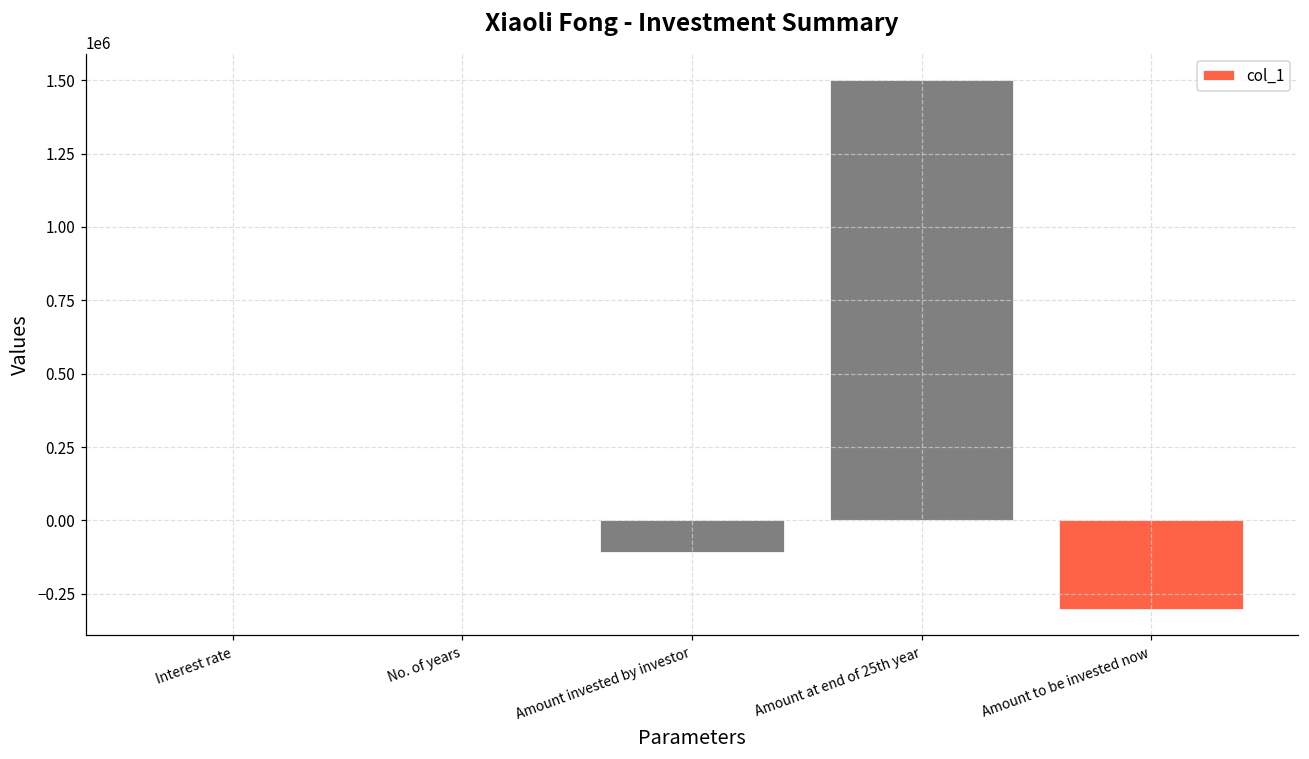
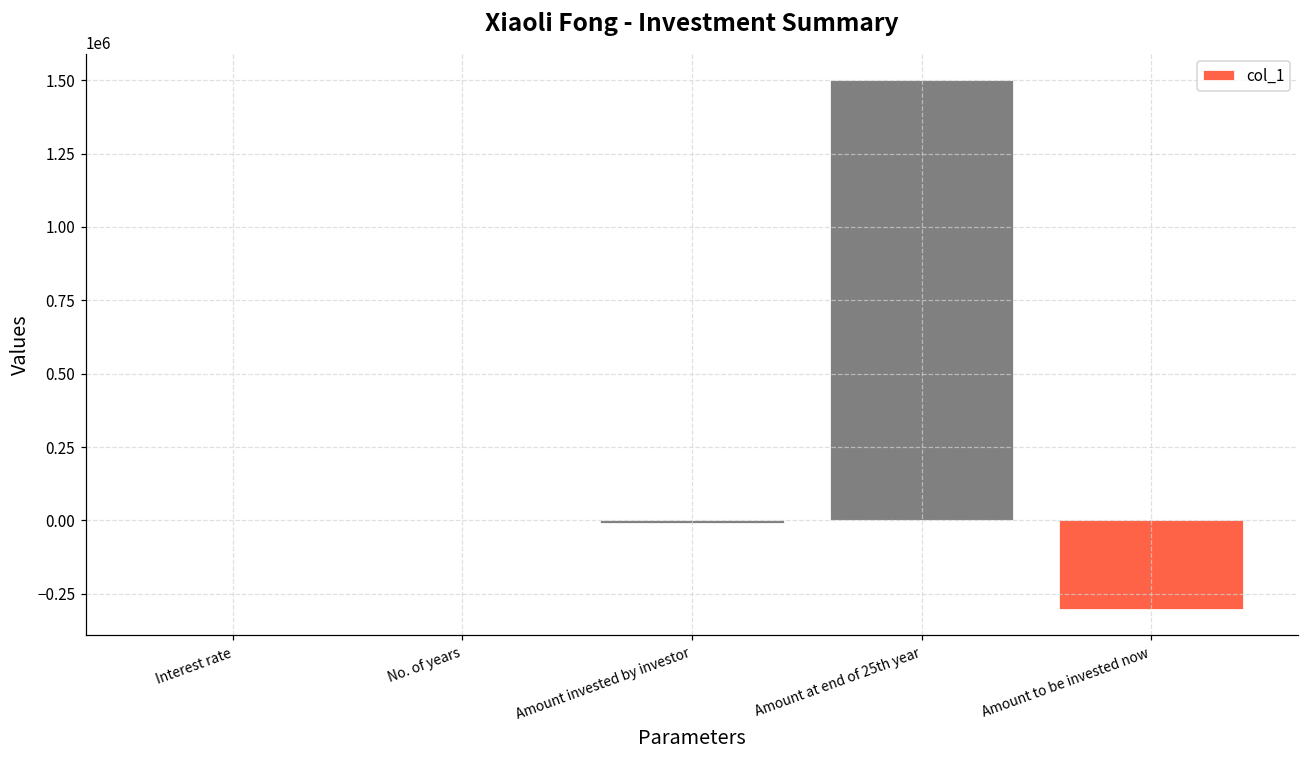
  {
-   "Amount invested by investor": -110000,
+   "Amount invested by investor": -10000,
    "Amount at end of 25th year": 1500000,
    "Amount to be invested now": -300000
  }
